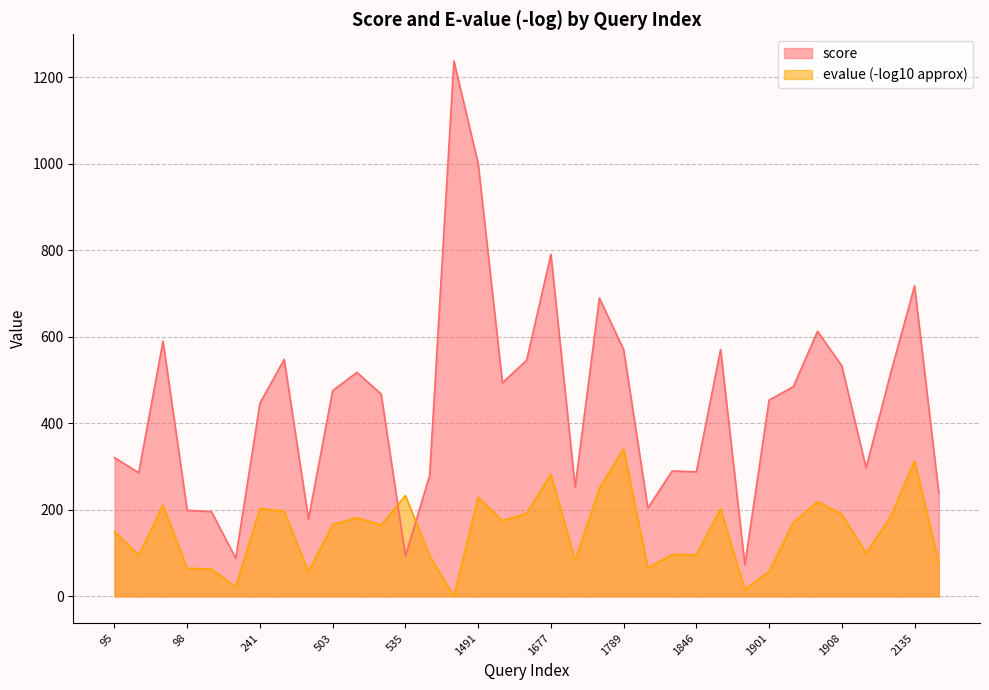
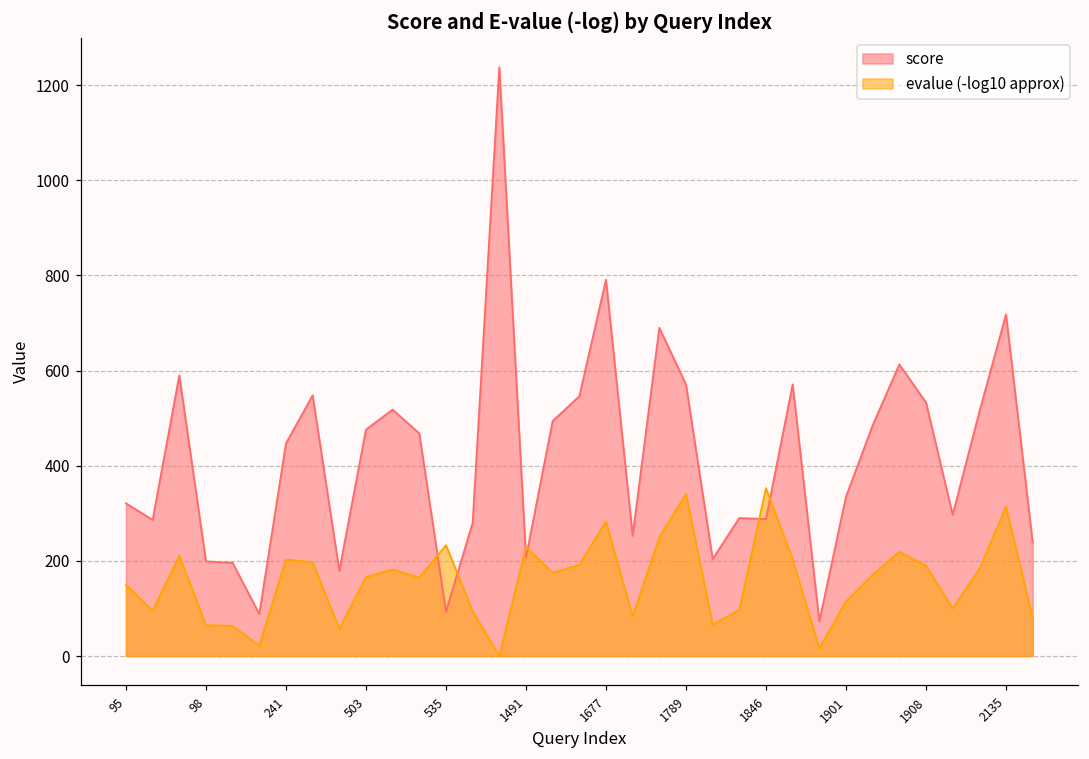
  {
    "score": {
      "95": 320,
      "98": 200,
      "241": 450,
      "503": 480,
      "535": 90,
-     "1491": 1000,
+     "1491": 210,
      "1677": 790,
      "1789": 570,
      "1846": 290,
-     "1901": 450,
+     "1901": 340,
      "1908": 530,
      "2135": 720
    },
    "evalue (-log10 approx)": {
      "95": 150,
      "98": 70,
      "241": 200,
      "503": 170,
      "535": 230,
      "1491": 230,
      "1677": 280,
      "1789": 340,
-     "1846": 100,
-     "1901": 60,
+     "1846": 350,
+     "1901": 120,
      "1908": 190,
      "2135": 310
    }
  }
